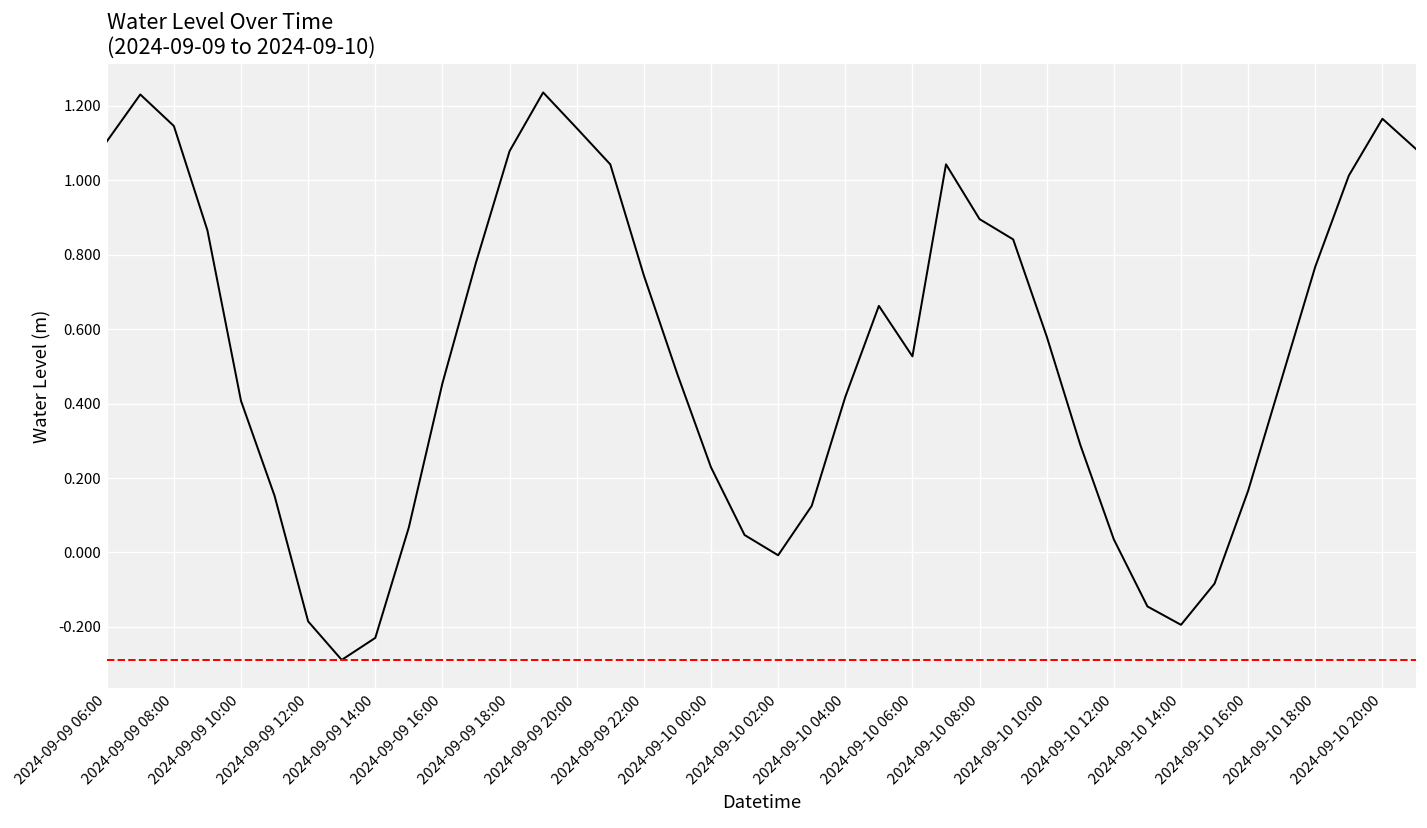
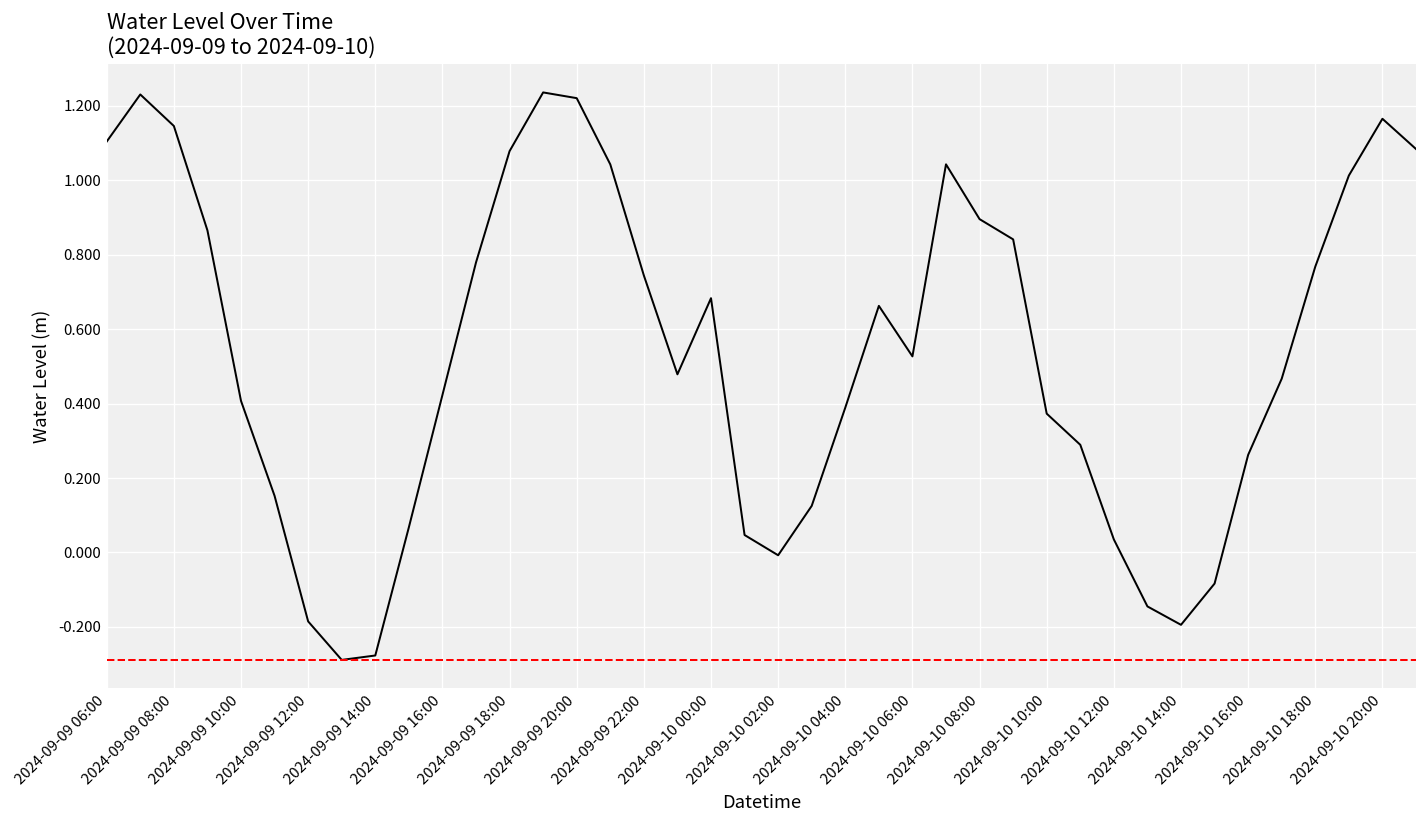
  {
    "2024-09-09 06:00": 1.10,
    "2024-09-09 08:00": 1.15,
    "2024-09-09 10:00": 0.41,
    "2024-09-09 12:00": -0.19,
-   "2024-09-09 14:00": -0.23,
-   "2024-09-09 16:00": 0.45,
+   "2024-09-09 14:00": -0.28,
+   "2024-09-09 16:00": 0.42,
    "2024-09-09 18:00": 1.08,
-   "2024-09-09 20:00": 1.14,
+   "2024-09-09 20:00": 1.22,
    "2024-09-09 22:00": 0.74,
-   "2024-09-10 00:00": 0.23,
+   "2024-09-10 00:00": 0.68,
    "2024-09-10 02:00": -0.01,
-   "2024-09-10 04:00": 0.42,
+   "2024-09-10 04:00": 0.39,
    "2024-09-10 06:00": 0.53,
    "2024-09-10 08:00": 0.90,
-   "2024-09-10 10:00": 0.58,
+   "2024-09-10 10:00": 0.37,
    "2024-09-10 12:00": 0.03,
    "2024-09-10 14:00": -0.19,
-   "2024-09-10 16:00": 0.17,
+   "2024-09-10 16:00": 0.26,
    "2024-09-10 18:00": 0.77,
    "2024-09-10 20:00": 1.17
  }
